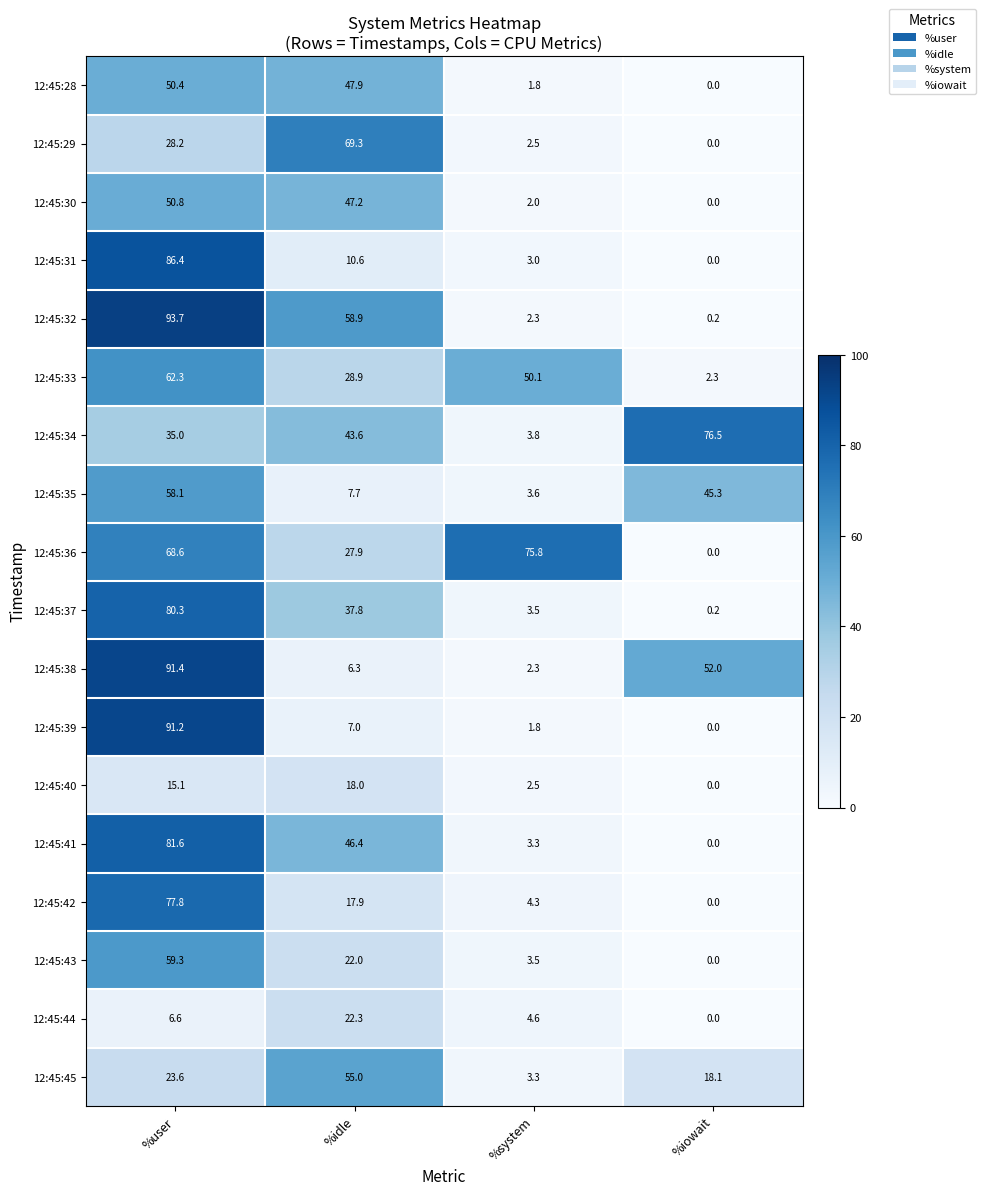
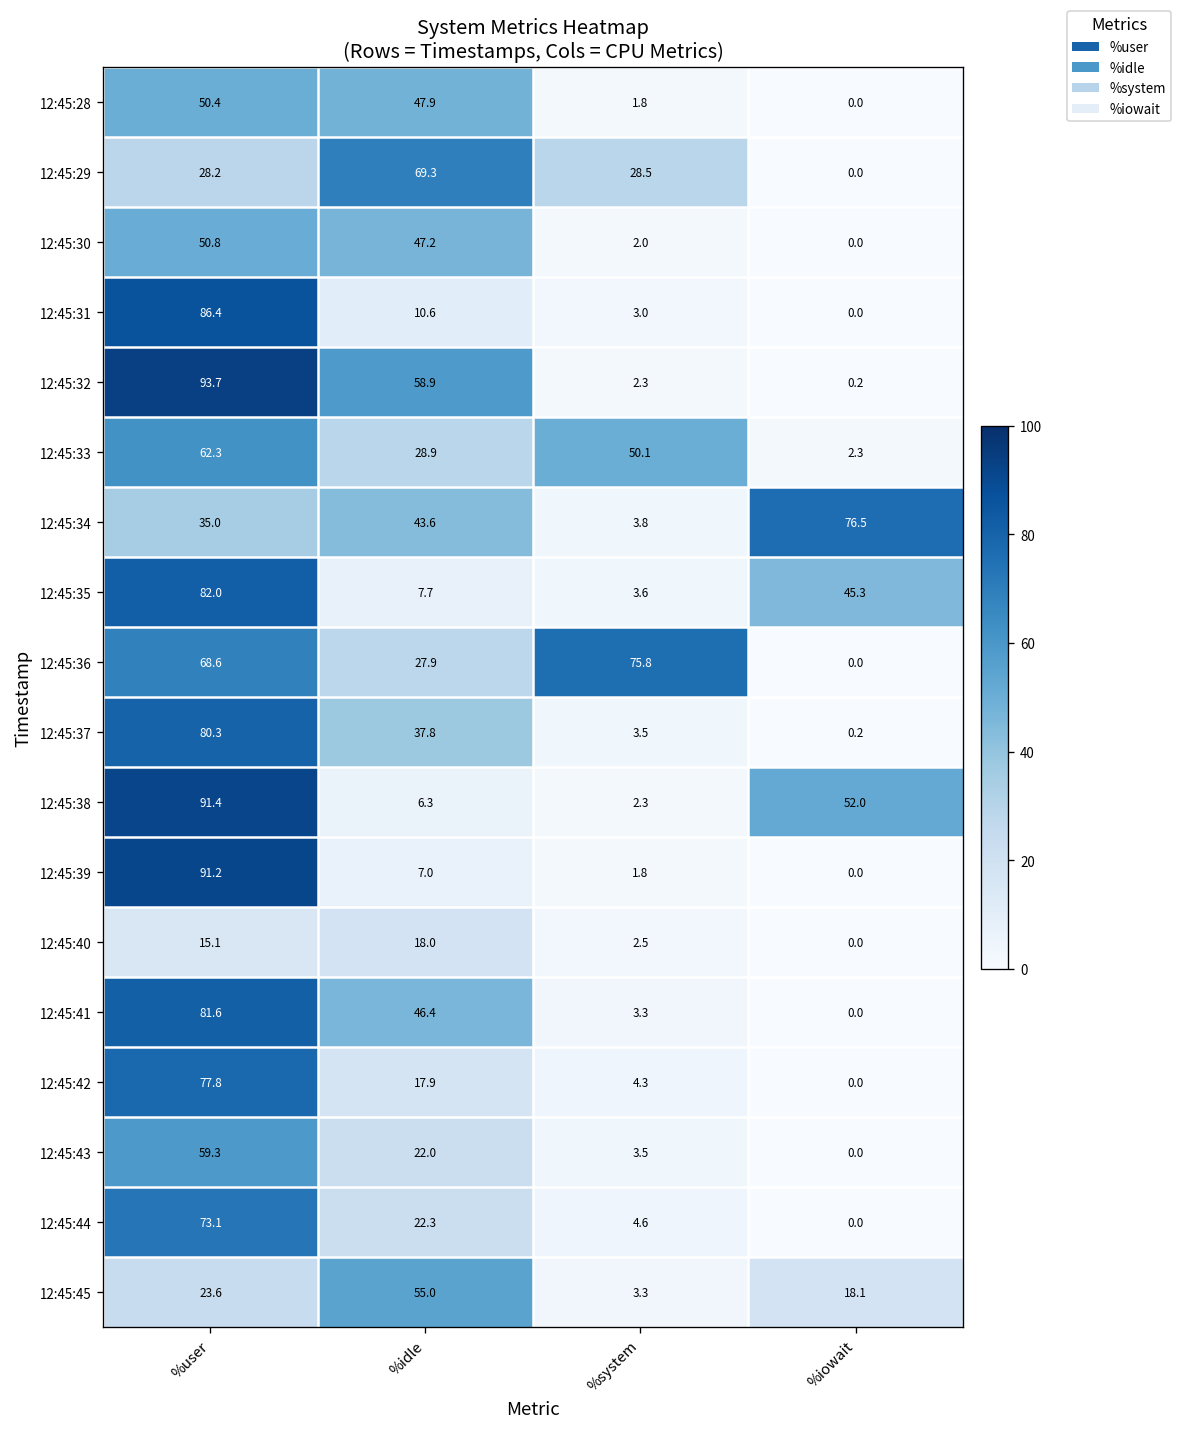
  {
    "12:45:28": {
      "%user": 50.4,
      "%idle": 47.9,
      "%system": 1.8,
      "%iowait": 0.0
    },
    "12:45:29": {
      "%user": 28.2,
      "%idle": 69.3,
-     "%system": 2.5,
+     "%system": 28.5,
      "%iowait": 0.0
    },
    "12:45:30": {
      "%user": 50.8,
      "%idle": 47.2,
      "%system": 2.0,
      "%iowait": 0.0
    },
    "12:45:31": {
      "%user": 86.4,
      "%idle": 10.6,
      "%system": 3.0,
      "%iowait": 0.0
    },
    "12:45:32": {
      "%user": 93.7,
      "%idle": 58.9,
      "%system": 2.3,
      "%iowait": 0.2
    },
    "12:45:33": {
      "%user": 62.3,
      "%idle": 28.9,
      "%system": 50.1,
      "%iowait": 2.3
    },
    "12:45:34": {
      "%user": 35.0,
      "%idle": 43.6,
      "%system": 3.8,
      "%iowait": 76.5
    },
    "12:45:35": {
-     "%user": 58.1,
+     "%user": 82.0,
      "%idle": 7.7,
      "%system": 3.6,
      "%iowait": 45.3
    },
    "12:45:36": {
      "%user": 68.6,
      "%idle": 27.9,
      "%system": 75.8,
      "%iowait": 0.0
    },
    "12:45:37": {
      "%user": 80.3,
      "%idle": 37.8,
      "%system": 3.5,
      "%iowait": 0.2
    },
    "12:45:38": {
      "%user": 91.4,
      "%idle": 6.3,
      "%system": 2.3,
      "%iowait": 52.0
    },
    "12:45:39": {
      "%user": 91.2,
      "%idle": 7.0,
      "%system": 1.8,
      "%iowait": 0.0
    },
    "12:45:40": {
      "%user": 15.1,
      "%idle": 18.0,
      "%system": 2.5,
      "%iowait": 0.0
    },
    "12:45:41": {
      "%user": 81.6,
      "%idle": 46.4,
      "%system": 3.3,
      "%iowait": 0.0
    },
    "12:45:42": {
      "%user": 77.8,
      "%idle": 17.9,
      "%system": 4.3,
      "%iowait": 0.0
    },
    "12:45:43": {
      "%user": 59.3,
      "%idle": 22.0,
      "%system": 3.5,
      "%iowait": 0.0
    },
    "12:45:44": {
-     "%user": 6.6,
+     "%user": 73.1,
      "%idle": 22.3,
      "%system": 4.6,
      "%iowait": 0.0
    },
    "12:45:45": {
      "%user": 23.6,
      "%idle": 55.0,
      "%system": 3.3,
      "%iowait": 18.1
    }
  }
